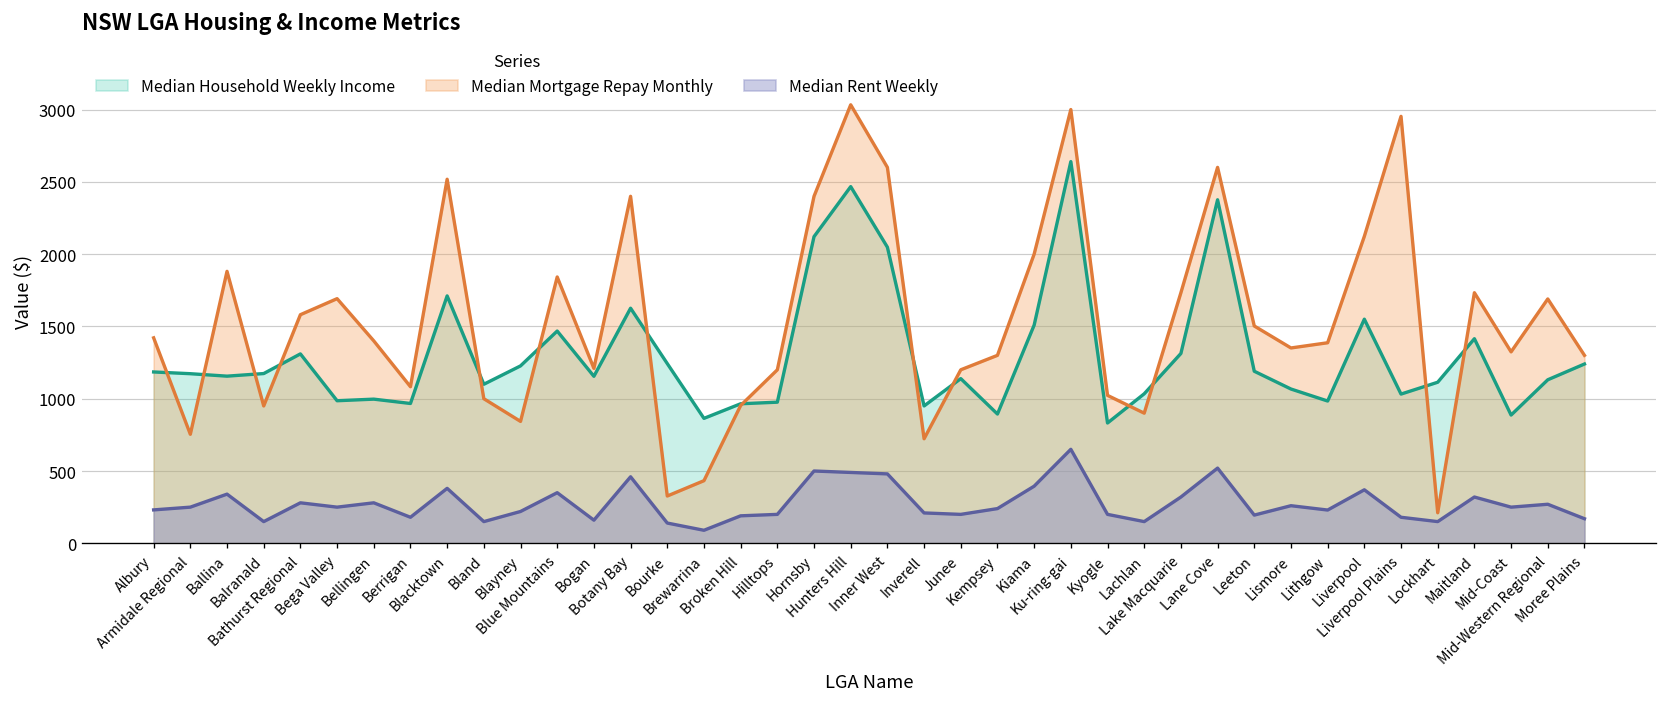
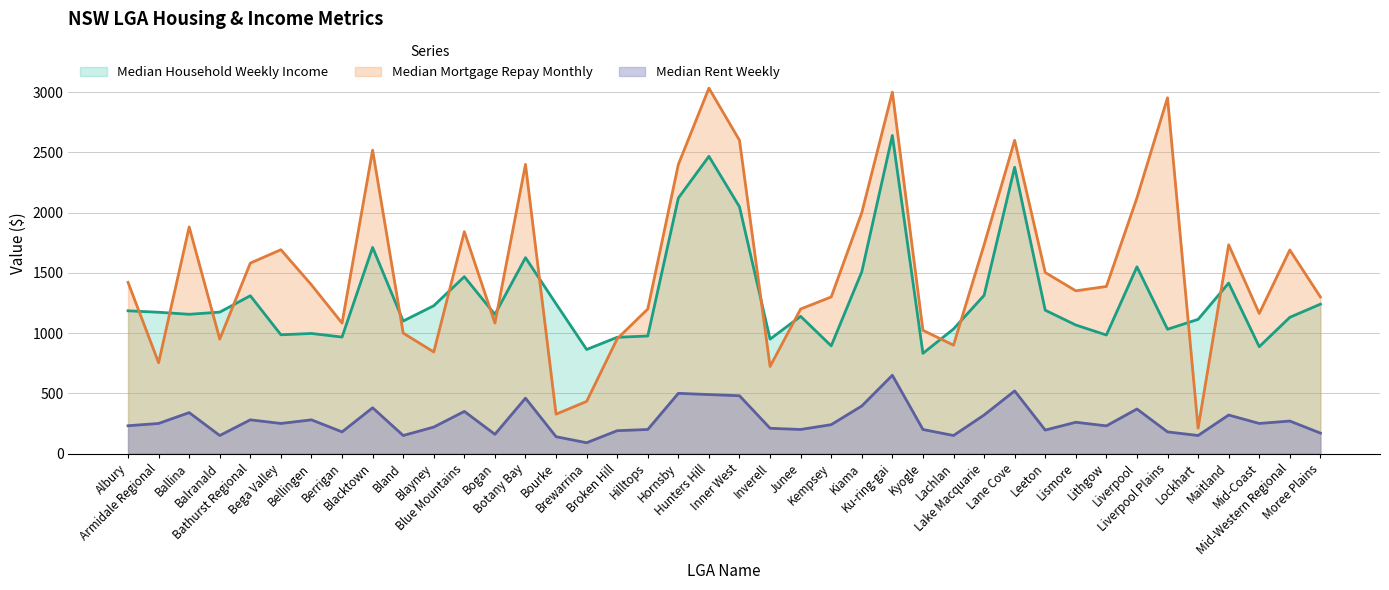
  {
    "Median Mortgage Repay Monthly": {
      "Albury": 1420,
      "Armidale Regional": 750,
      "Ballina": 1880,
      "Balranald": 950,
      "Bathurst Regional": 1580,
      "Bega Valley": 1690,
      "Bellingen": 1400,
      "Berrigan": 1080,
      "Blacktown": 2520,
      "Bland": 1000,
      "Blayney": 840,
      "Blue Mountains": 1840,
-     "Bogan": 1210,
+     "Bogan": 1080,
      "Botany Bay": 2400,
      "Bourke": 330,
      "Brewarrina": 430,
      "Hilltops": 1200,
      "Hornsby": 2400,
      "Hunters Hill": 3030,
      "Inner West": 2600,
      "Inverell": 720,
      "Junee": 1200,
      "Kempsey": 1300,
      "Kiama": 2000,
      "Ku-ring-gai": 3000,
      "Kyogle": 1020,
      "Lachlan": 900,
      "Lake Macquarie": 1730,
      "Lane Cove": 2600,
      "Leeton": 1500,
      "Lismore": 1350,
      "Lithgow": 1390,
      "Liverpool": 2120,
      "Liverpool Plains": 2950,
      "Lockhart": 210,
      "Maitland": 1730,
-     "Mid-Coast": 1320,
+     "Mid-Coast": 1160,
      "Mid-Western Regional": 1690,
      "Moree Plains": 1300
    }
  }
